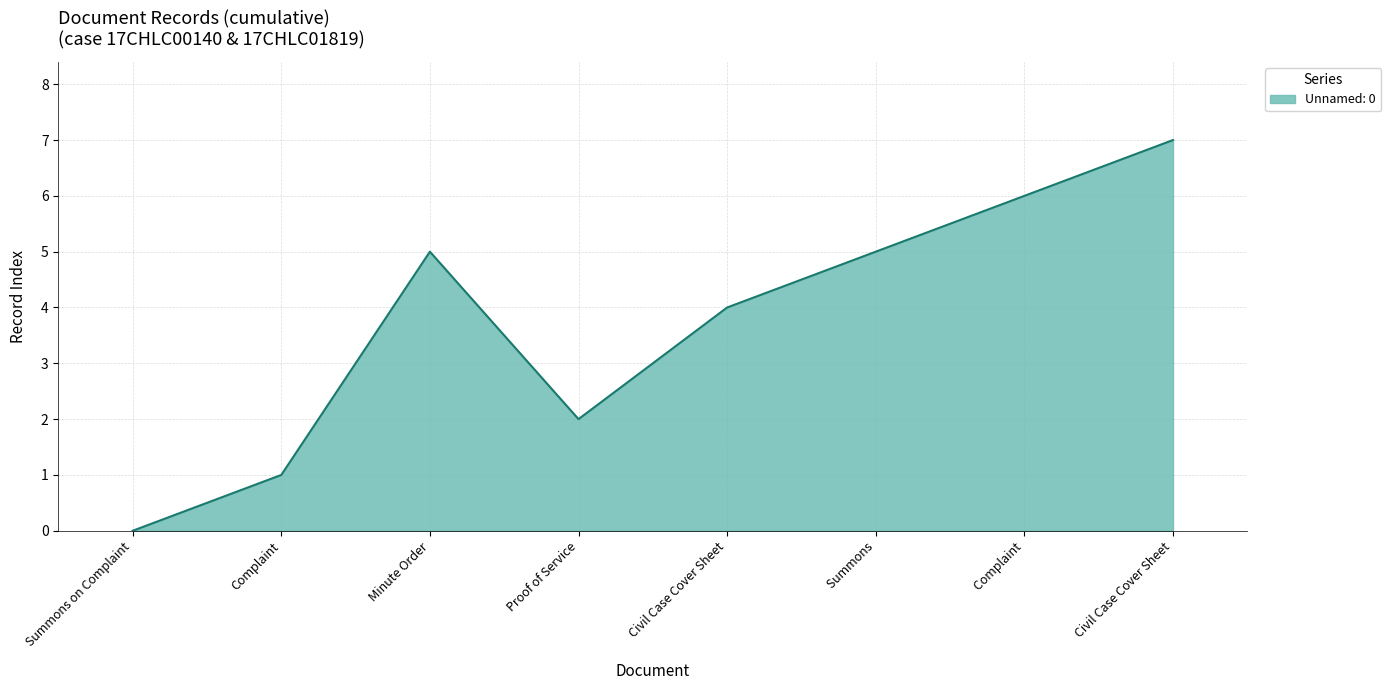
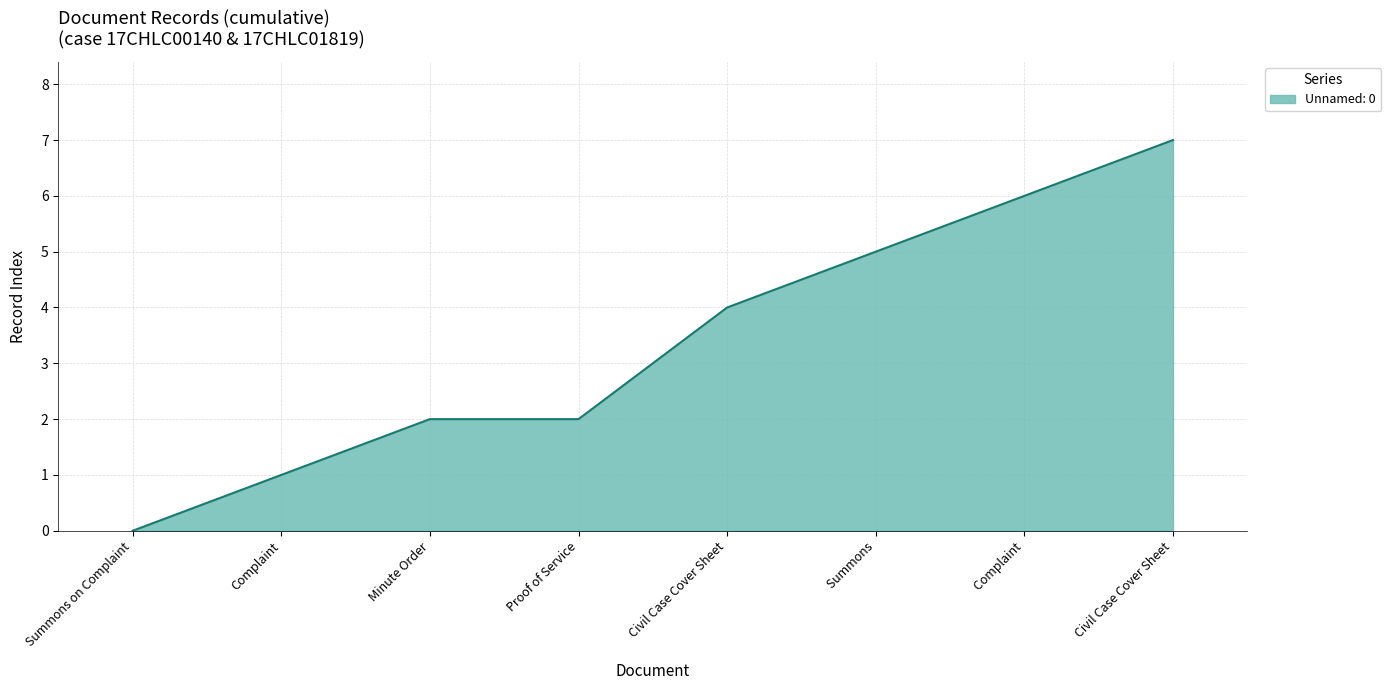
  {
    "Summons on Complaint": 0,
-   "Minute Order": 5,
+   "Minute Order": 2,
    "Proof of Service": 2,
    "Summons": 5
  }
